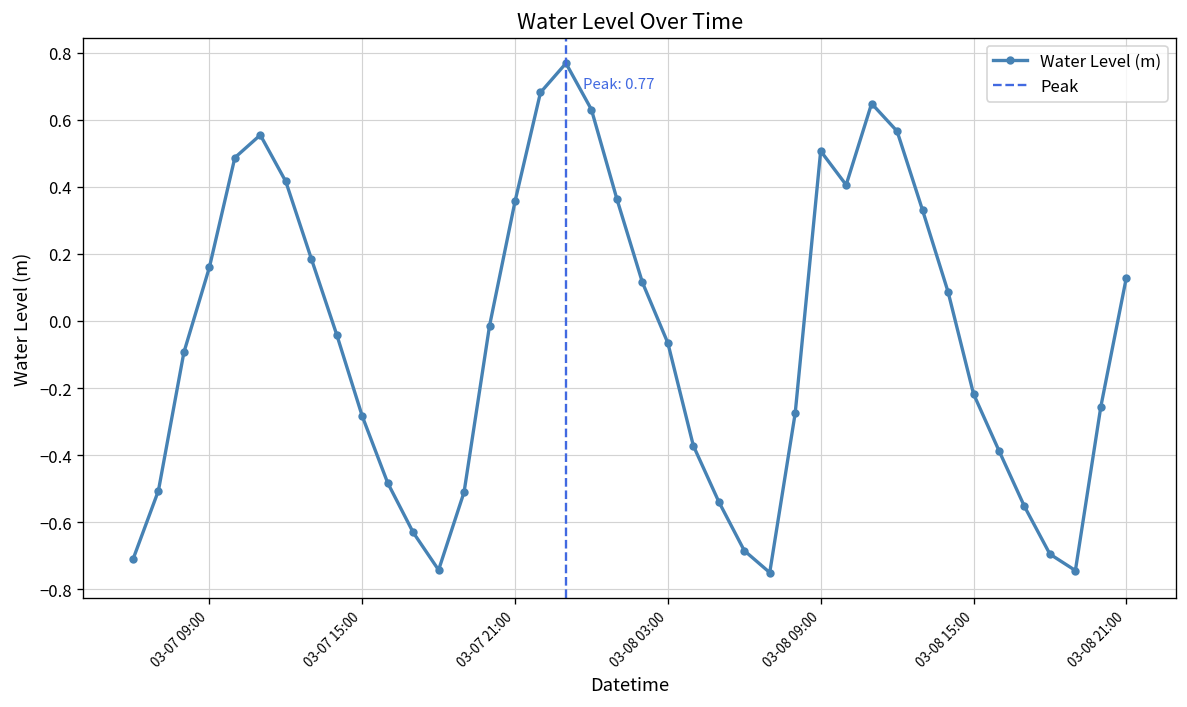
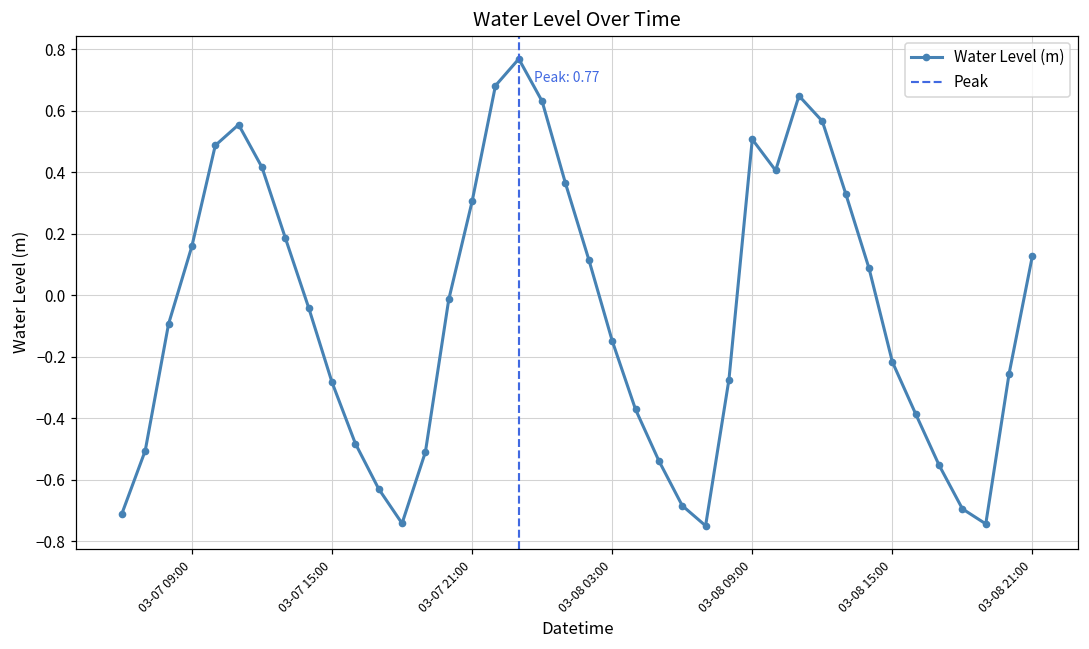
  {
    "03-07 09:00": 0.16,
    "03-07 15:00": -0.28,
-   "03-07 21:00": 0.36,
-   "03-08 03:00": -0.07,
+   "03-07 21:00": 0.30,
+   "03-08 03:00": -0.15,
    "03-08 09:00": 0.51,
    "03-08 15:00": -0.22,
    "03-08 21:00": 0.13
  }
